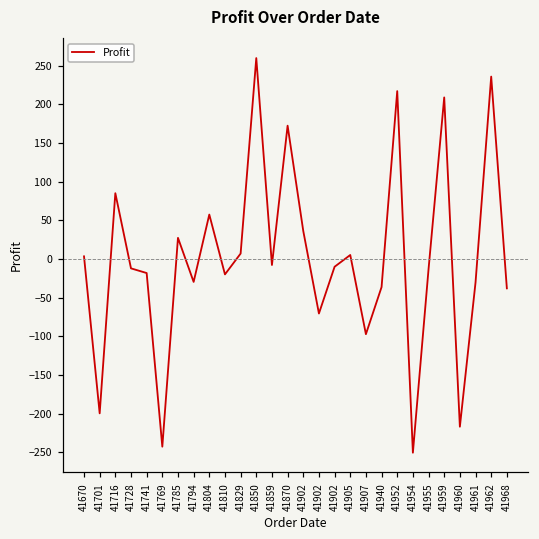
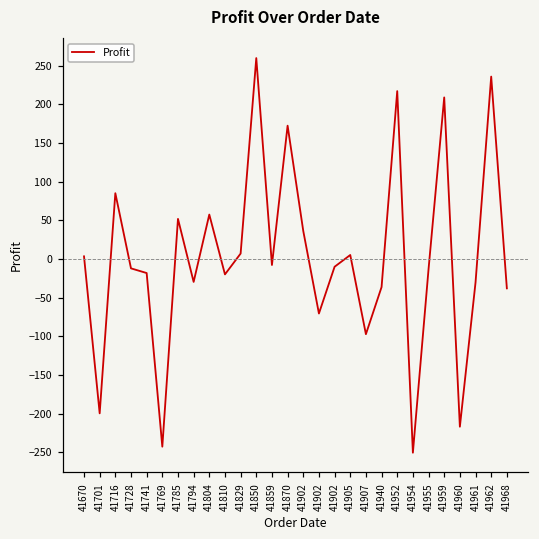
  {
    "41670": 0,
    "41701": -200,
    "41716": 90,
    "41728": -10,
    "41741": -20,
    "41769": -240,
-   "41785": 30,
+   "41785": 50,
    "41794": -30,
    "41804": 60,
    "41810": -20,
    "41829": 10,
    "41850": 260,
    "41859": -10,
    "41870": 170,
    "41905": 10,
    "41907": -100,
    "41940": -40,
    "41952": 220,
    "41954": -250,
    "41955": -10,
    "41959": 210,
    "41960": -220,
    "41961": -30,
    "41962": 240,
    "41968": -40
  }
